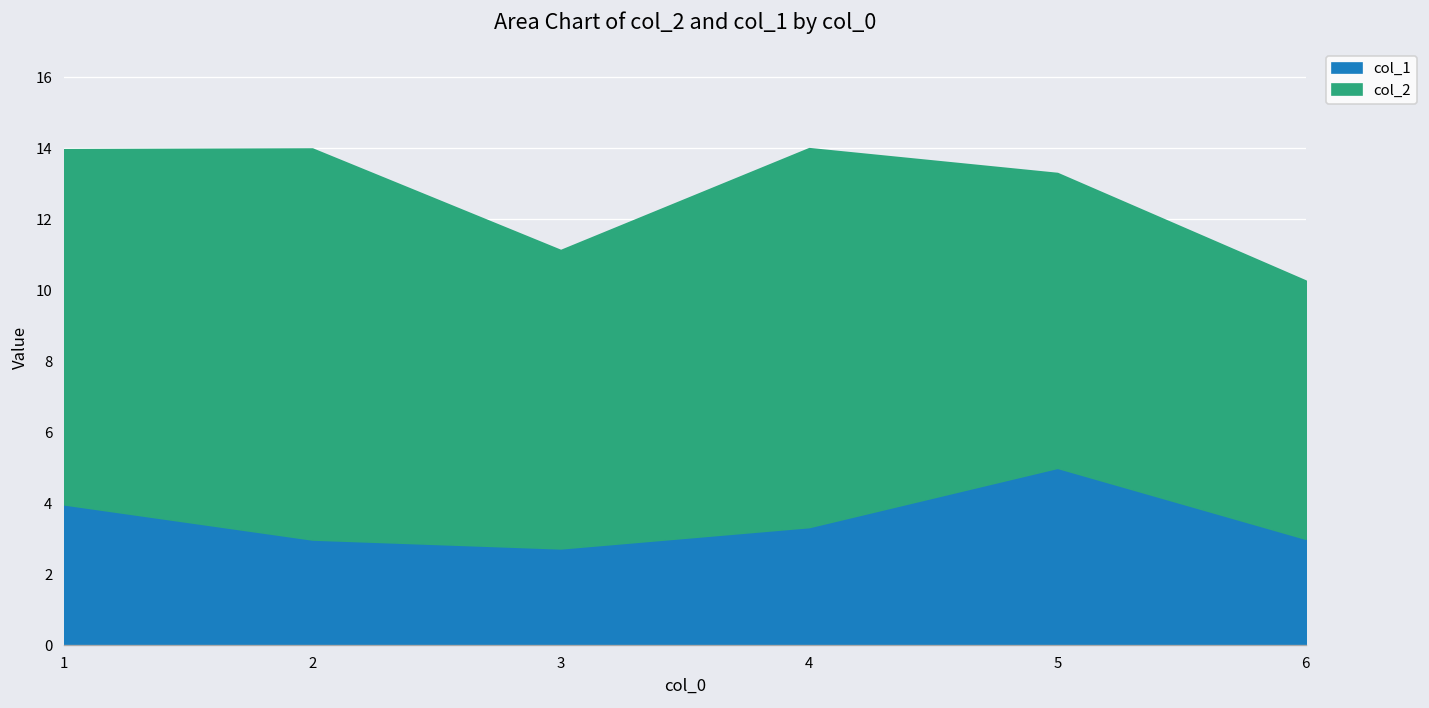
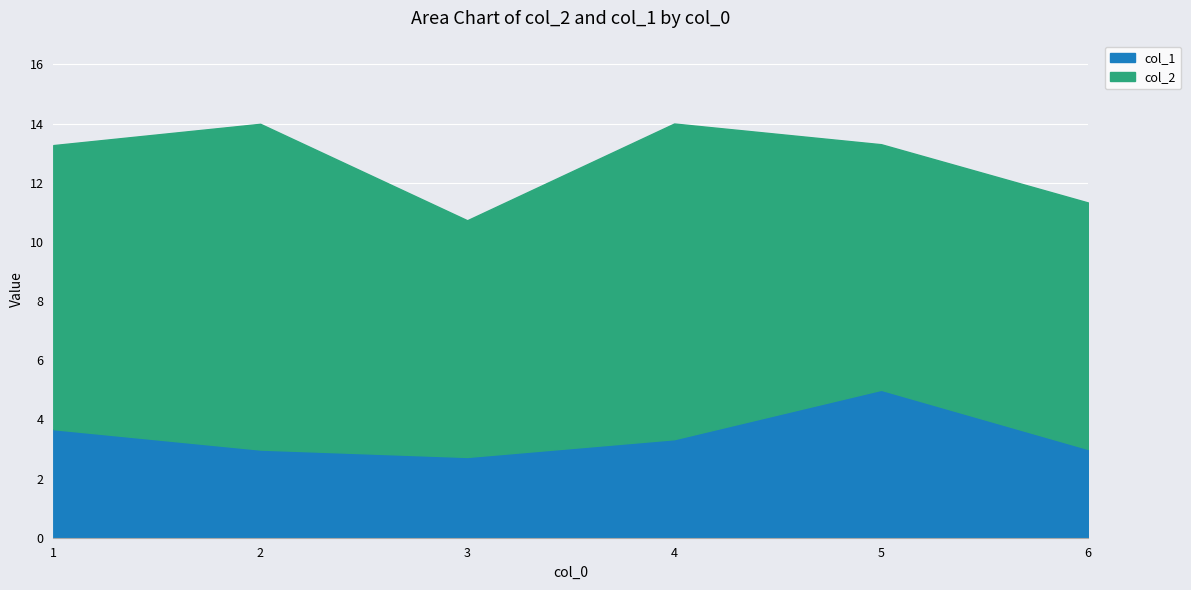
  {
    "col_1": {
-     "1": 4.0
+     "1": 3.7
    },
    "col_2": {
-     "1": 10.0,
+     "1": 9.6,
      "2": 11.0,
-     "3": 8.4,
+     "3": 8.0,
      "4": 10.7,
      "5": 8.3,
-     "6": 7.3
+     "6": 8.3
    }
  }
